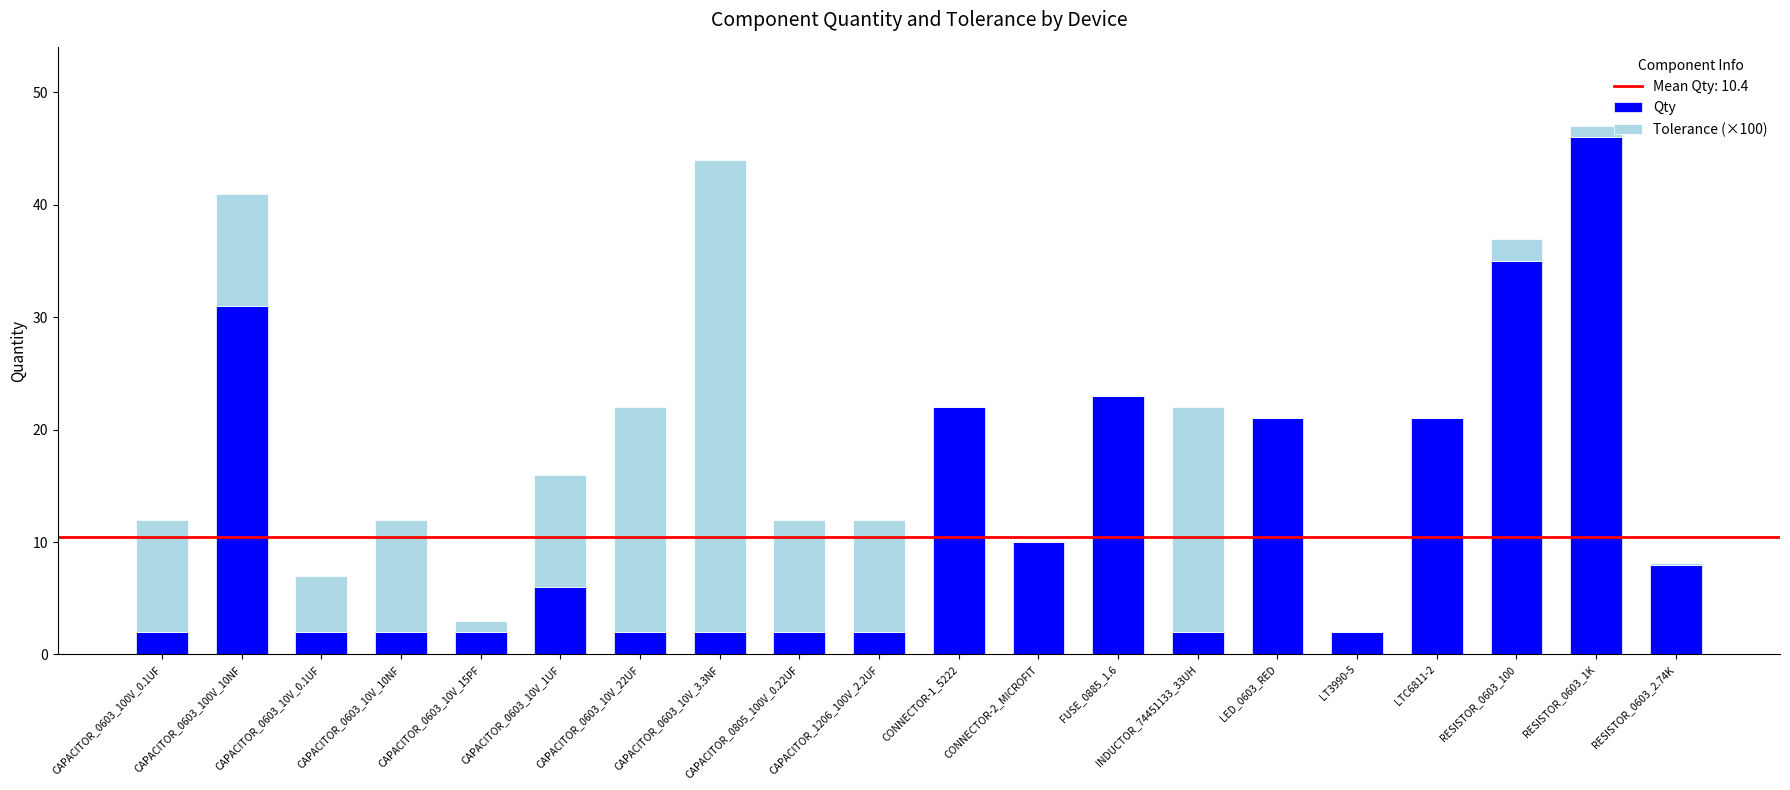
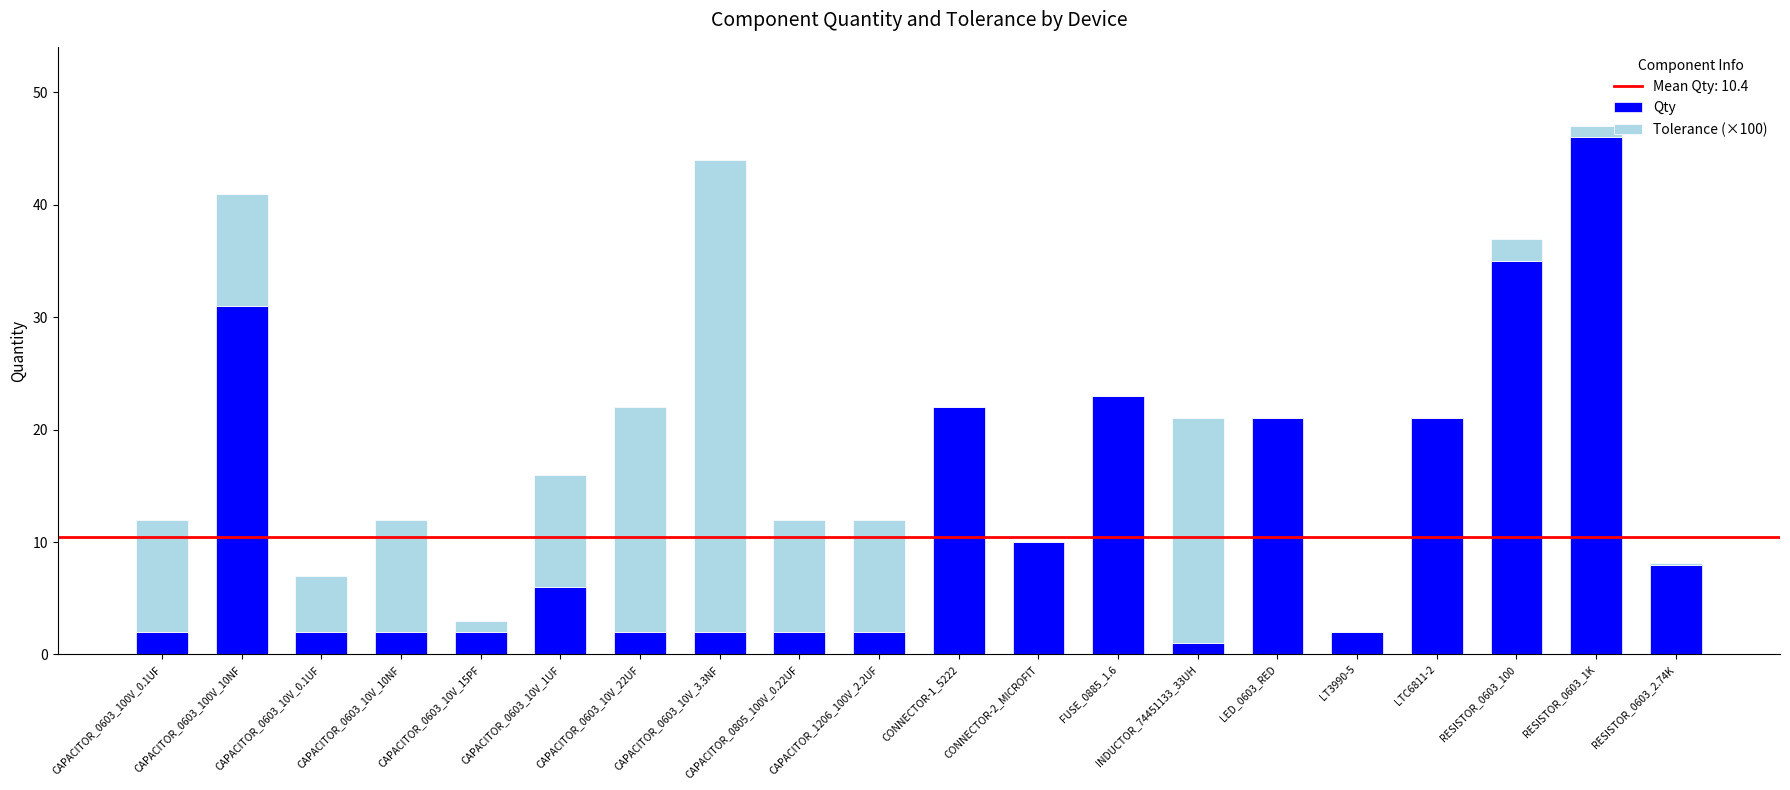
  {
    "Qty": {
      "CAPACITOR_0603_100V_0.1UF": 2,
      "CAPACITOR_0603_100V_10NF": 31,
      "CAPACITOR_0603_10V_0.1UF": 2,
      "CAPACITOR_0603_10V_10NF": 2,
      "CAPACITOR_0603_10V_15PF": 2,
      "CAPACITOR_0603_10V_1UF": 6,
      "CAPACITOR_0603_10V_22UF": 2,
      "CAPACITOR_0603_10V_3.3NF": 2,
      "CAPACITOR_0805_100V_0.22UF": 2,
      "CAPACITOR_1206_100V_2.2UF": 2,
      "CONNECTOR-1_5222": 22,
      "CONNECTOR-2_MICROFIT": 10,
      "FUSE_0885_1.6": 23,
-     "INDUCTOR_74451133_33UH": 2,
+     "INDUCTOR_74451133_33UH": 1,
      "LED_0603_RED": 21,
      "LT3990-5": 2,
      "LTC6811-2": 21,
      "RESISTOR_0603_100": 35,
      "RESISTOR_0603_1K": 46,
      "RESISTOR_0603_2.74K": 8
    },
    "Tolerance (×100)": {
      "CAPACITOR_0603_100V_0.1UF": 10,
      "CAPACITOR_0603_100V_10NF": 10,
      "CAPACITOR_0603_10V_0.1UF": 5,
      "CAPACITOR_0603_10V_10NF": 10,
      "CAPACITOR_0603_10V_15PF": 1,
      "CAPACITOR_0603_10V_1UF": 10,
      "CAPACITOR_0603_10V_22UF": 20,
      "CAPACITOR_0603_10V_3.3NF": 42,
      "CAPACITOR_0805_100V_0.22UF": 10,
      "CAPACITOR_1206_100V_2.2UF": 10,
      "CONNECTOR-1_5222": 0,
      "CONNECTOR-2_MICROFIT": 0,
      "FUSE_0885_1.6": 0,
      "INDUCTOR_74451133_33UH": 20,
      "LED_0603_RED": 0,
      "LT3990-5": 0,
      "LTC6811-2": 0,
      "RESISTOR_0603_100": 2,
      "RESISTOR_0603_1K": 1
    }
  }
